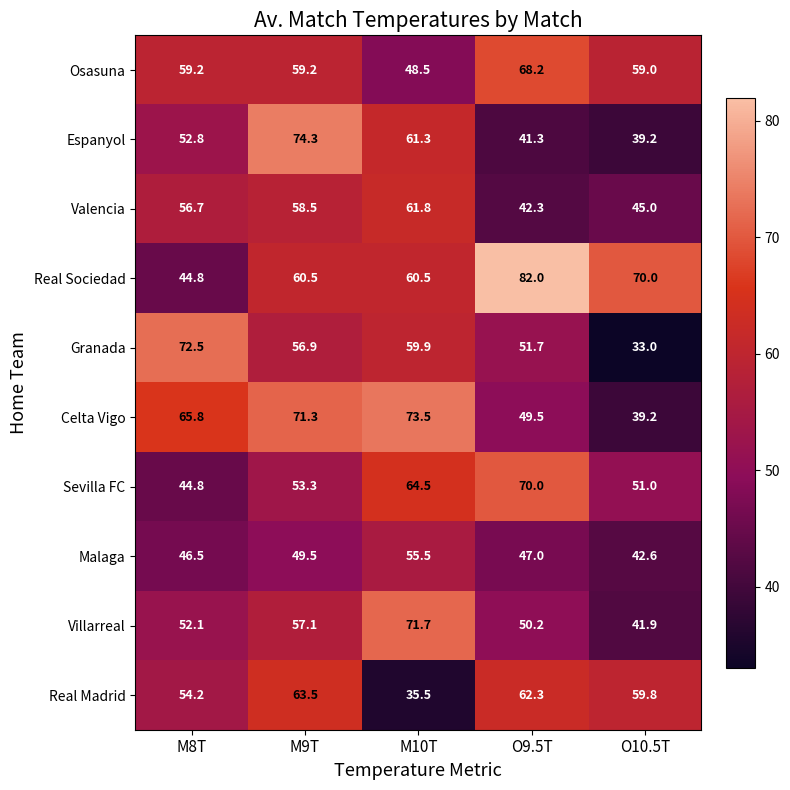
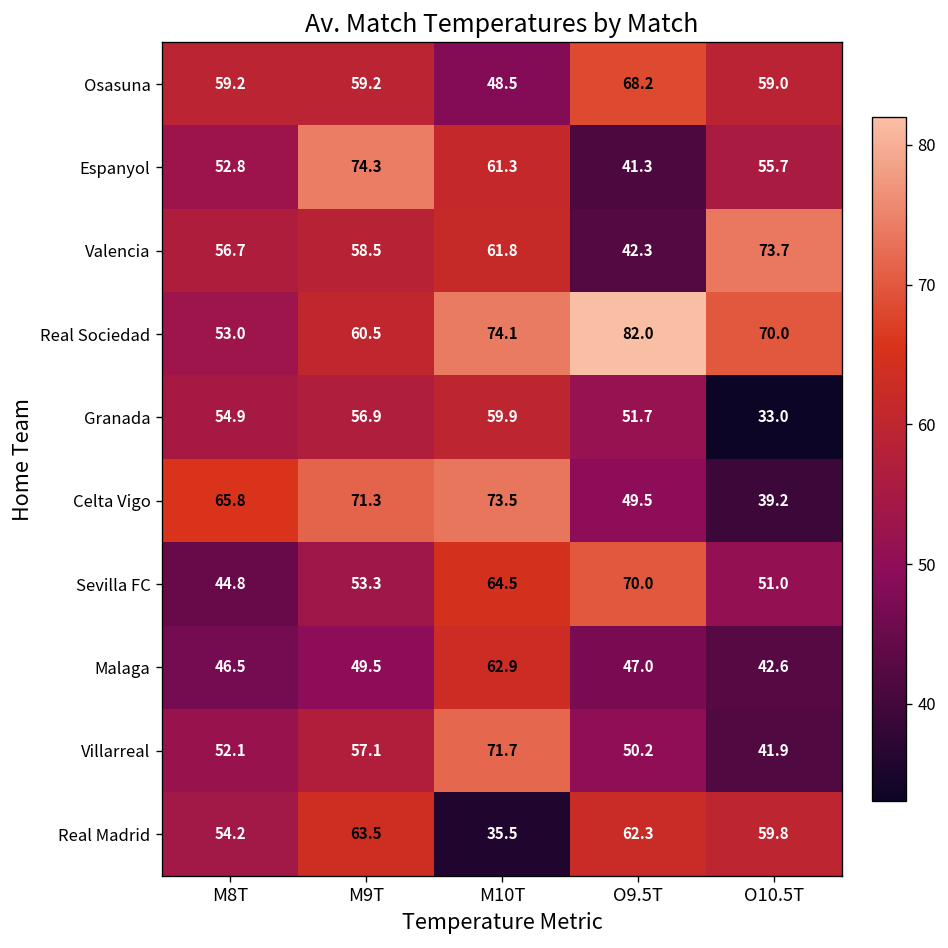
  {
    "Osasuna": {
      "M8T": 59.2,
      "M9T": 59.2,
      "M10T": 48.5,
      "O9.5T": 68.2,
      "O10.5T": 59.0
    },
    "Espanyol": {
      "M8T": 52.8,
      "M9T": 74.3,
      "M10T": 61.3,
      "O9.5T": 41.3,
-     "O10.5T": 39.2
+     "O10.5T": 55.7
    },
    "Valencia": {
      "M8T": 56.7,
      "M9T": 58.5,
      "M10T": 61.8,
      "O9.5T": 42.3,
-     "O10.5T": 45.0
+     "O10.5T": 73.7
    },
    "Real Sociedad": {
-     "M8T": 44.8,
+     "M8T": 53.0,
      "M9T": 60.5,
-     "M10T": 60.5,
+     "M10T": 74.1,
      "O9.5T": 82.0,
      "O10.5T": 70.0
    },
    "Granada": {
-     "M8T": 72.5,
+     "M8T": 54.9,
      "M9T": 56.9,
      "M10T": 59.9,
      "O9.5T": 51.7,
      "O10.5T": 33.0
    },
    "Celta Vigo": {
      "M8T": 65.8,
      "M9T": 71.3,
      "M10T": 73.5,
      "O9.5T": 49.5,
      "O10.5T": 39.2
    },
    "Sevilla FC": {
      "M8T": 44.8,
      "M9T": 53.3,
      "M10T": 64.5,
      "O9.5T": 70.0,
      "O10.5T": 51.0
    },
    "Malaga": {
      "M8T": 46.5,
      "M9T": 49.5,
-     "M10T": 55.5,
+     "M10T": 62.9,
      "O9.5T": 47.0,
      "O10.5T": 42.6
    },
    "Villarreal": {
      "M8T": 52.1,
      "M9T": 57.1,
      "M10T": 71.7,
      "O9.5T": 50.2,
      "O10.5T": 41.9
    },
    "Real Madrid": {
      "M8T": 54.2,
      "M9T": 63.5,
      "M10T": 35.5,
      "O9.5T": 62.3,
      "O10.5T": 59.8
    }
  }
